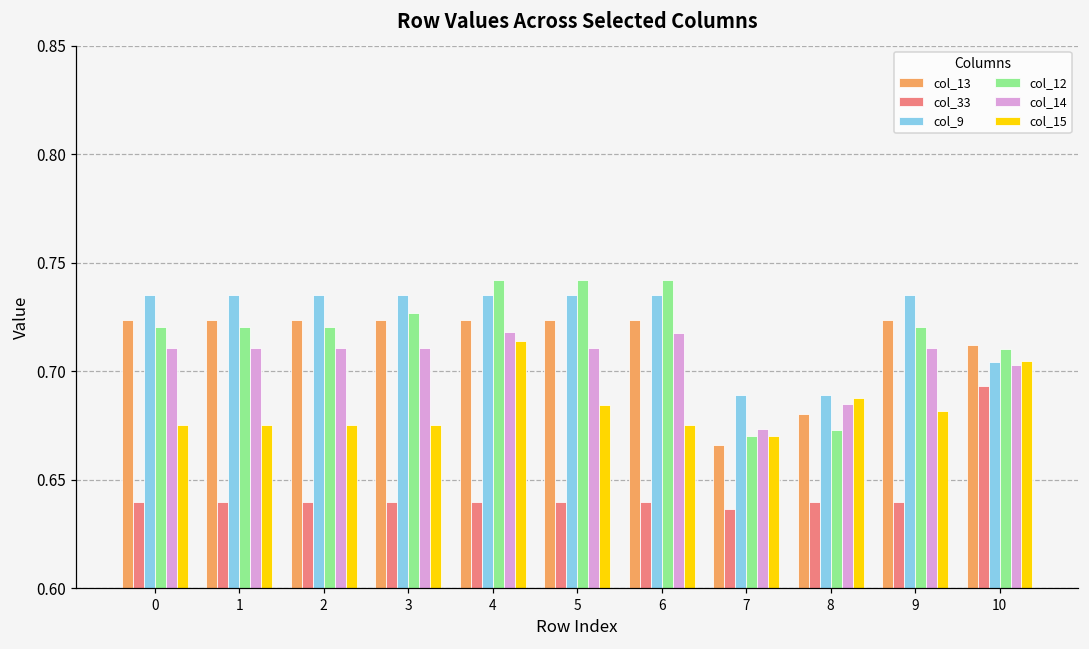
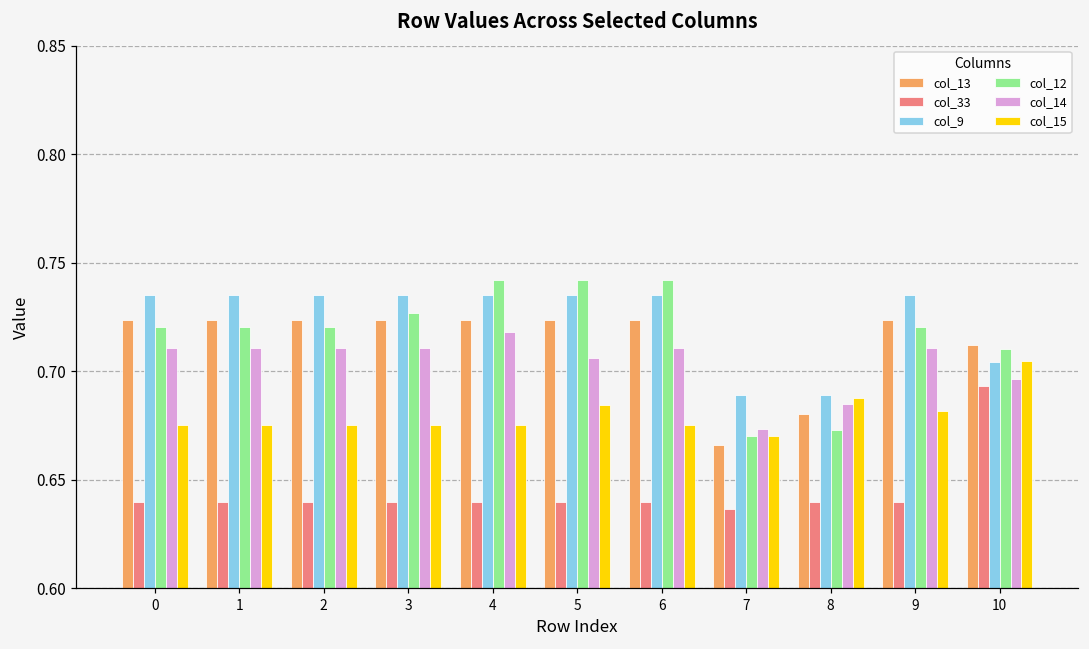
  {
    "col_9": {
      "0": 0.735,
      "1": 0.735,
      "2": 0.735,
      "3": 0.735,
      "4": 0.735,
      "5": 0.735,
      "6": 0.735,
      "7": 0.689,
      "8": 0.689,
      "9": 0.735,
      "10": 0.704
    },
    "col_12": {
      "0": 0.720,
      "1": 0.720,
      "2": 0.720,
      "3": 0.727,
      "4": 0.742,
      "5": 0.742,
      "6": 0.742,
      "7": 0.670,
      "8": 0.673,
      "9": 0.720,
      "10": 0.710
    },
    "col_14": {
      "0": 0.711,
      "1": 0.711,
      "2": 0.711,
      "3": 0.711,
      "4": 0.718,
-     "5": 0.711,
-     "6": 0.718,
+     "5": 0.706,
+     "6": 0.711,
      "7": 0.673,
      "8": 0.685,
      "9": 0.711,
-     "10": 0.703
+     "10": 0.696
    },
    "col_15": {
      "0": 0.675,
      "1": 0.675,
      "2": 0.675,
      "3": 0.675,
-     "4": 0.714,
+     "4": 0.675,
      "5": 0.684,
      "6": 0.675,
      "7": 0.670,
      "8": 0.688,
      "9": 0.682,
      "10": 0.705
    }
  }
